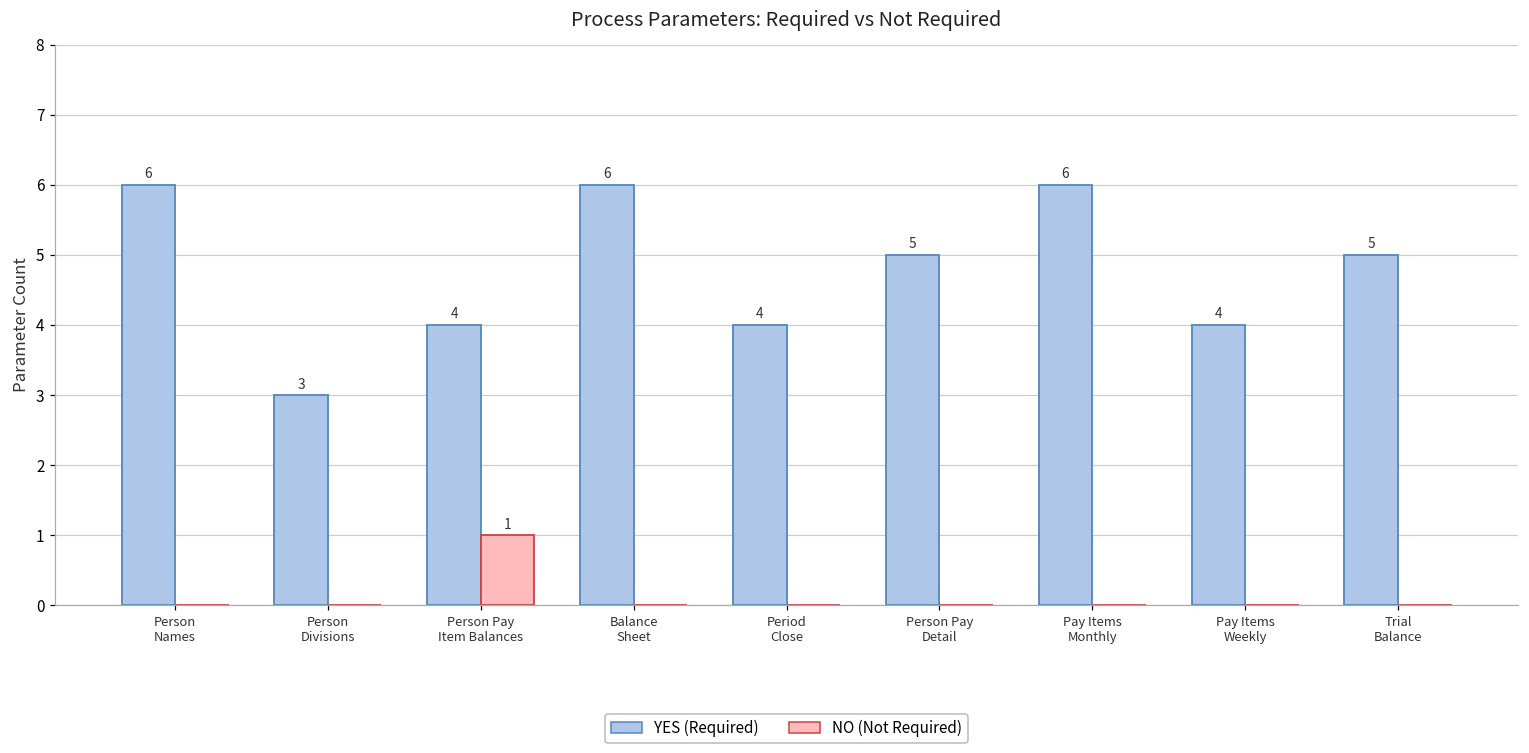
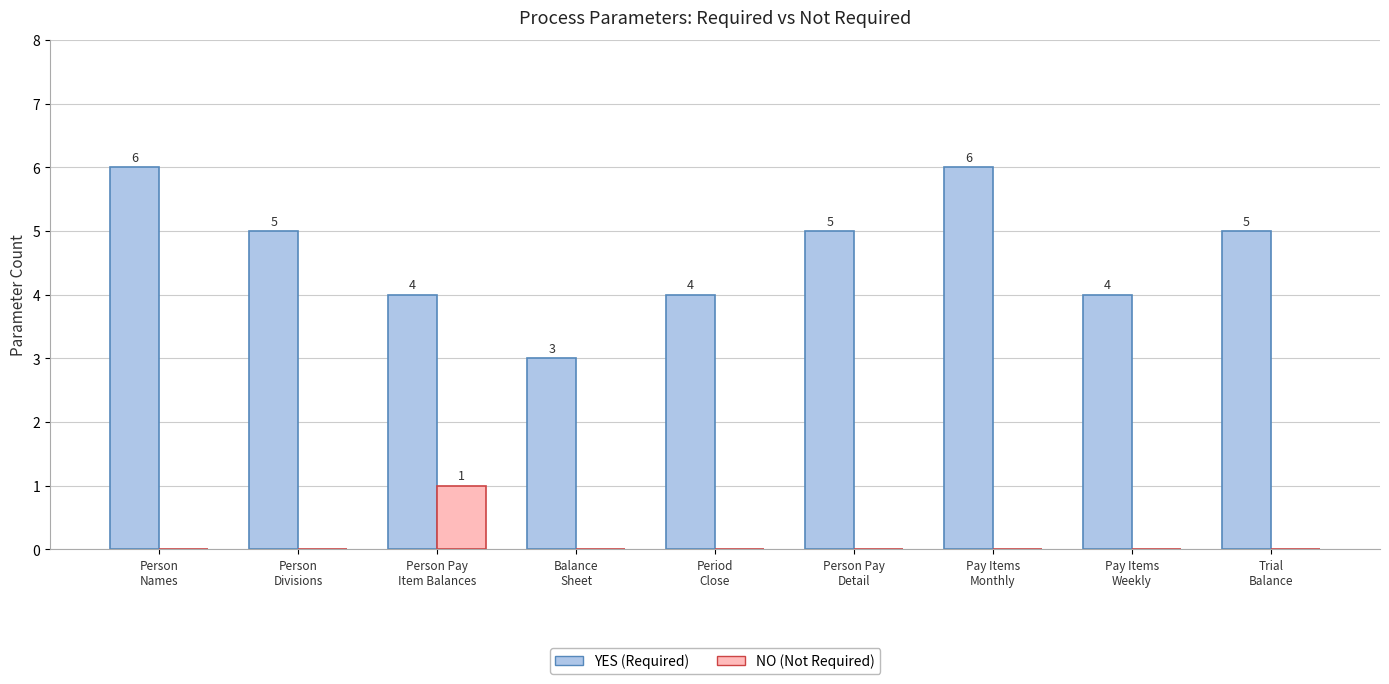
  {
    "YES (Required)": {
      "Person Names": 6,
-     "Person Divisions": 3,
+     "Person Divisions": 5,
      "Person Pay Item Balances": 4,
-     "Balance Sheet": 6,
+     "Balance Sheet": 3,
      "Period Close": 4,
      "Person Pay Detail": 5,
      "Pay Items Monthly": 6,
      "Pay Items Weekly": 4,
      "Trial Balance": 5
    },
    "NO (Not Required)": {
      "Person Pay Item Balances": 1
    }
  }
